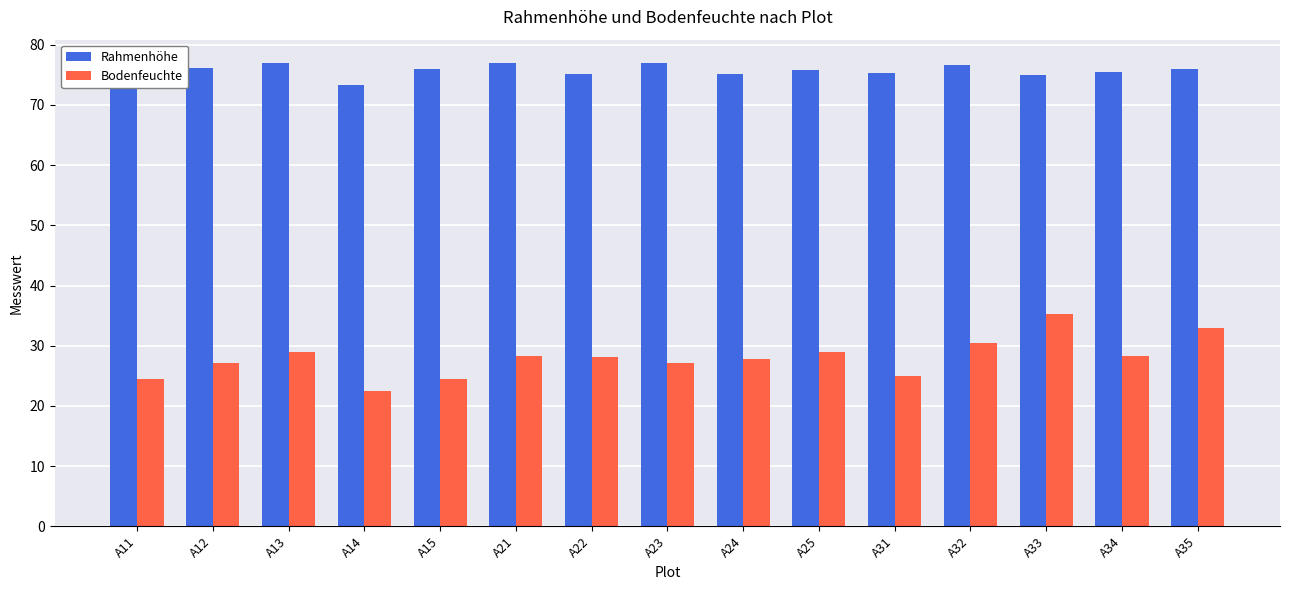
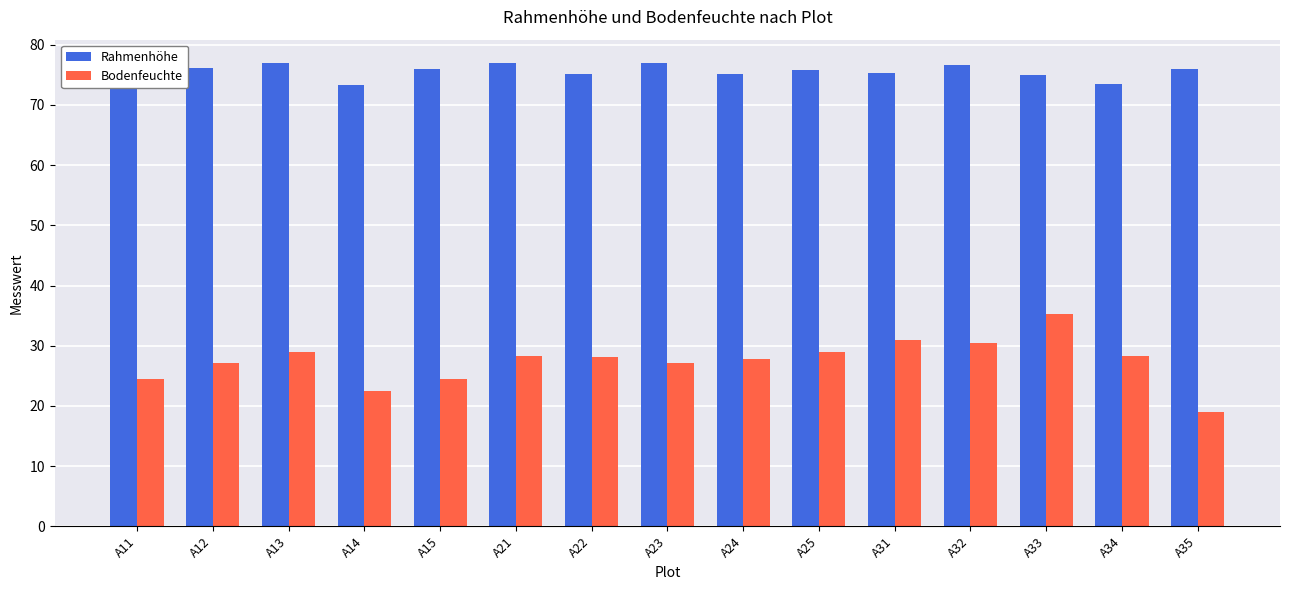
  {
    "Rahmenhöhe": {
      "A12": 76,
      "A13": 77,
      "A14": 73,
      "A15": 76,
      "A21": 77,
      "A22": 75,
      "A23": 77,
      "A24": 75,
      "A25": 76,
      "A31": 75,
      "A32": 77,
      "A33": 75,
-     "A34": 76,
+     "A34": 74,
      "A35": 76
    },
    "Bodenfeuchte": {
      "A11": 25,
      "A12": 27,
      "A13": 29,
      "A14": 22,
      "A15": 25,
      "A21": 28,
      "A22": 28,
      "A23": 27,
      "A24": 28,
      "A25": 29,
-     "A31": 25,
+     "A31": 31,
      "A32": 31,
      "A33": 35,
      "A34": 28,
-     "A35": 33
+     "A35": 19
    }
  }
